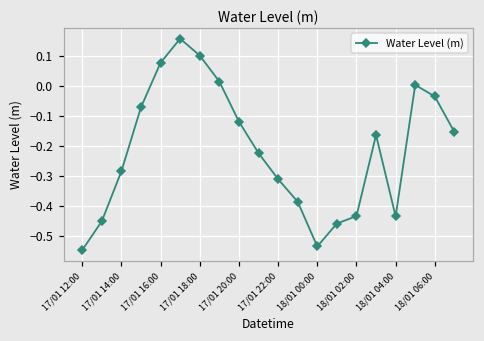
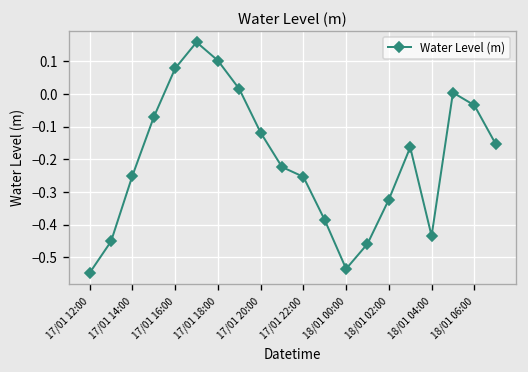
  {
    "17/01 12:00": -0.55,
-   "17/01 14:00": -0.28,
+   "17/01 14:00": -0.25,
    "17/01 16:00": 0.08,
    "17/01 18:00": 0.10,
    "17/01 20:00": -0.12,
-   "17/01 22:00": -0.31,
+   "17/01 22:00": -0.25,
    "18/01 00:00": -0.54,
-   "18/01 02:00": -0.43,
+   "18/01 02:00": -0.32,
    "18/01 04:00": -0.43,
    "18/01 06:00": -0.03
  }
